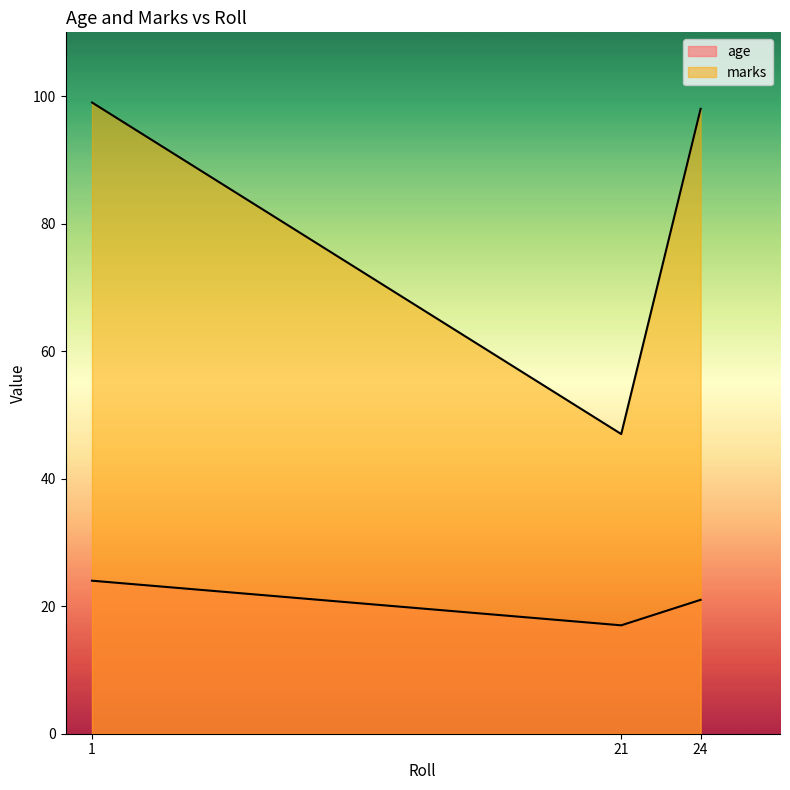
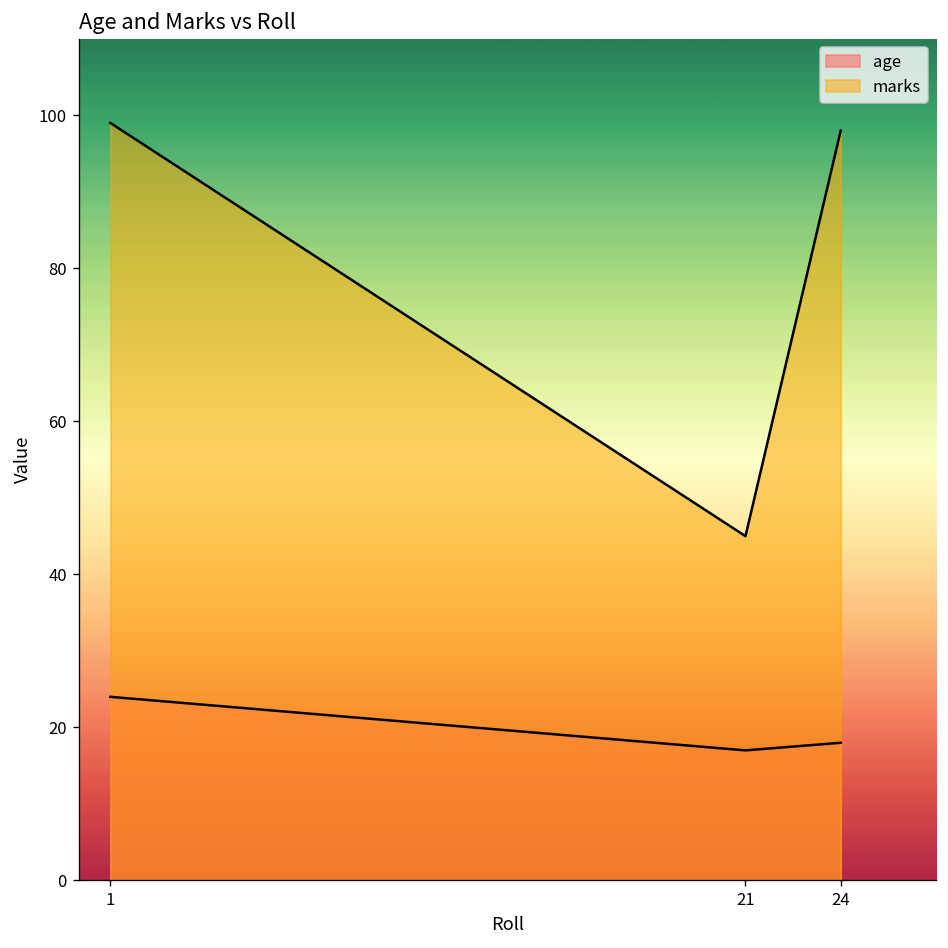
  {
    "age": {
      "1": 24,
      "21": 17,
-     "24": 21
+     "24": 18
    },
    "marks": {
      "1": 99,
-     "21": 47,
+     "21": 45,
      "24": 98
    }
  }
